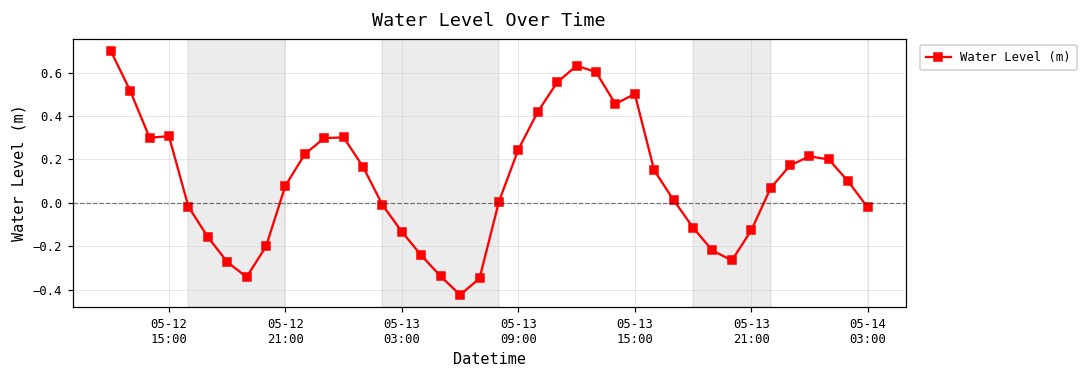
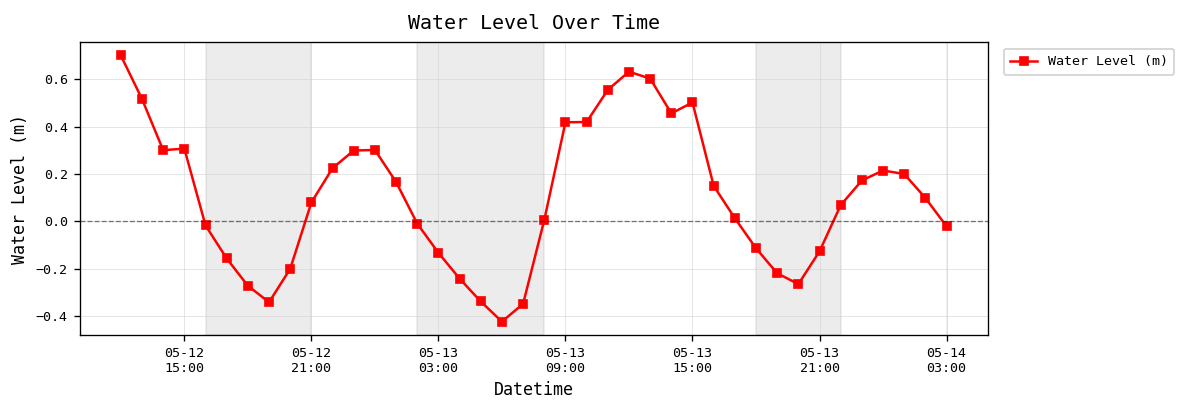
  {
    "05-12 15:00": 0.31,
    "05-12 21:00": 0.08,
    "05-13 03:00": -0.13,
-   "05-13 09:00": 0.25,
+   "05-13 09:00": 0.42,
    "05-13 15:00": 0.50,
    "05-13 21:00": -0.13,
    "05-14 03:00": -0.02
  }
